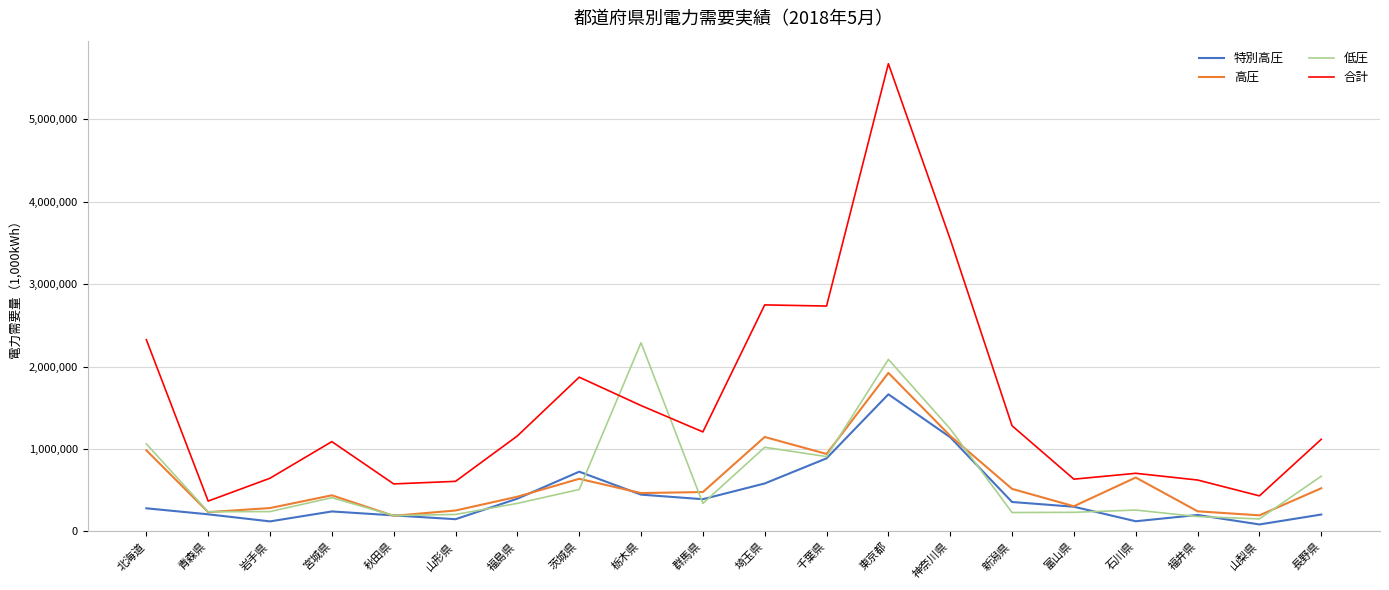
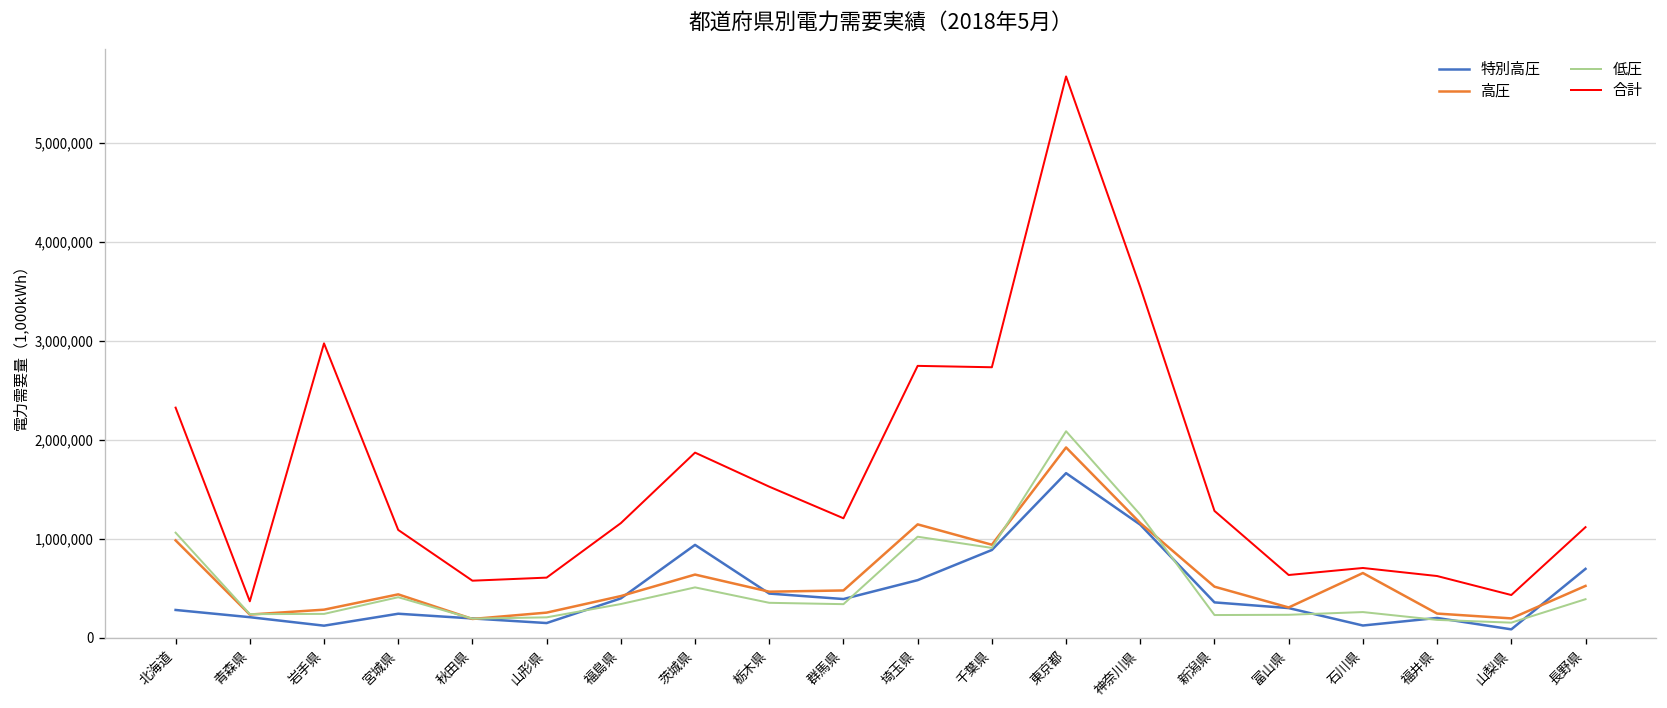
  {
    "特別高圧": {
      "北海道": "300,000",
      "岩手県": "100,000",
      "宮城県": "200,000",
      "山形県": "100,000",
-     "茨城県": "700,000",
+     "茨城県": "900,000",
      "群馬県": "400,000",
      "埼玉県": "600,000",
      "東京都": "1,700,000",
      "新潟県": "400,000",
      "石川県": "100,000",
      "山梨県": "100,000",
-     "長野県": "200,000"
+     "長野県": "700,000"
    },
    "高圧": {
      "北海道": "1,000,000",
      "岩手県": "300,000",
      "山形県": "300,000",
      "茨城県": "600,000",
      "群馬県": "500,000",
      "埼玉県": "1,100,000",
      "千葉県": "900,000",
      "東京都": "1,900,000",
      "新潟県": "500,000",
      "石川県": "700,000",
      "福井県": "200,000",
      "山梨県": "200,000",
      "長野県": "500,000"
    },
    "低圧": {
      "北海道": "1,100,000",
      "岩手県": "200,000",
      "山形県": "200,000",
      "福島県": "300,000",
      "茨城県": "500,000",
-     "栃木県": "2,300,000",
+     "栃木県": "400,000",
      "群馬県": "300,000",
      "埼玉県": "1,000,000",
      "東京都": "2,100,000",
      "神奈川県": "1,200,000",
      "新潟県": "200,000",
      "富山県": "200,000",
      "石川県": "300,000",
      "山梨県": "200,000",
-     "長野県": "700,000"
+     "長野県": "400,000"
    },
    "合計": {
      "北海道": "2,300,000",
      "青森県": "400,000",
-     "岩手県": "600,000",
+     "岩手県": "3,000,000",
      "宮城県": "1,100,000",
      "秋田県": "600,000",
      "山形県": "600,000",
      "福島県": "1,200,000",
      "茨城県": "1,900,000",
      "栃木県": "1,500,000",
      "群馬県": "1,200,000",
      "埼玉県": "2,700,000",
      "千葉県": "2,700,000",
      "東京都": "5,700,000",
      "神奈川県": "3,500,000",
      "新潟県": "1,300,000",
      "富山県": "600,000",
      "石川県": "700,000",
      "福井県": "600,000",
      "山梨県": "400,000",
      "長野県": "1,100,000"
    }
  }
